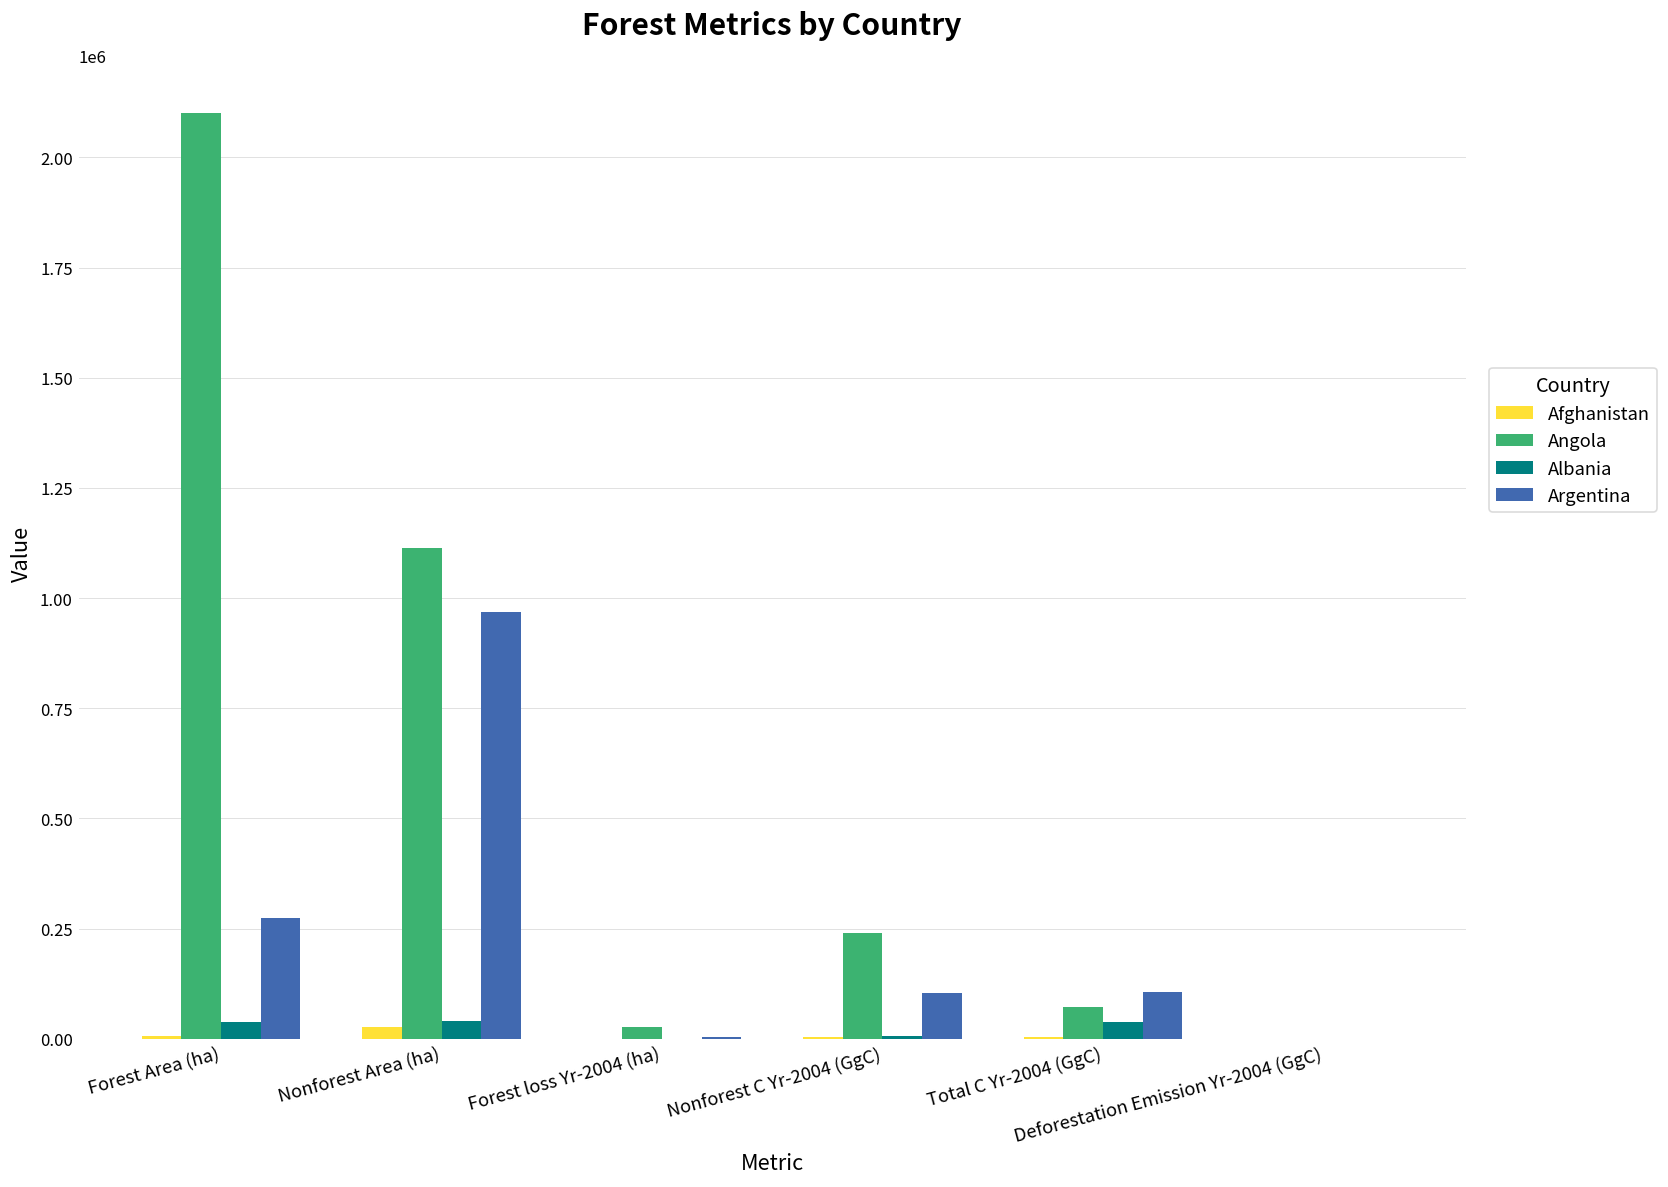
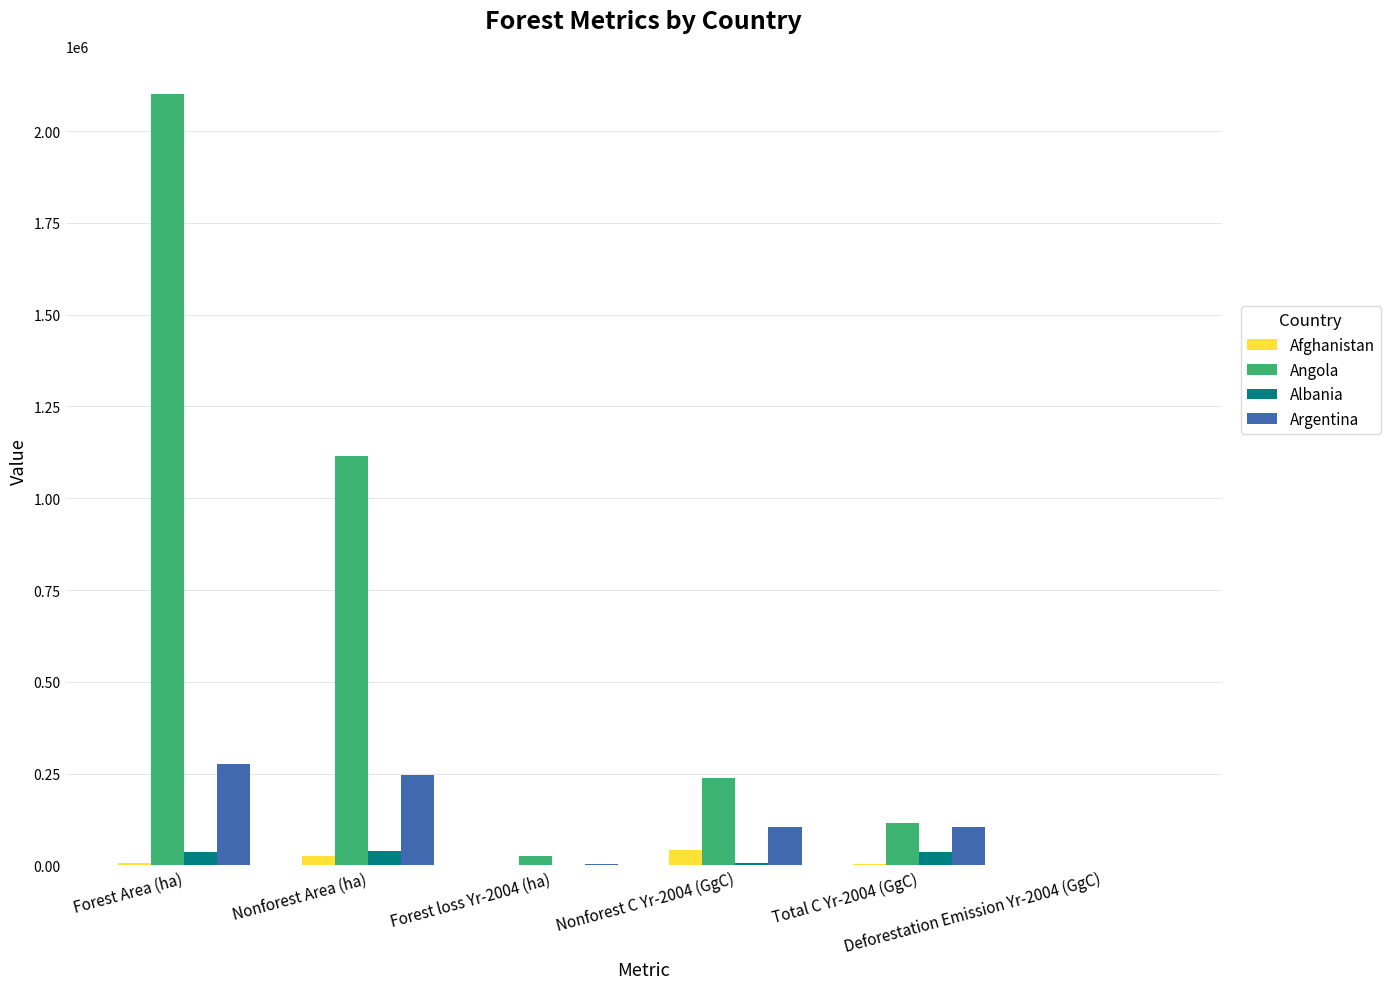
  {
    "Afghanistan": {
      "Nonforest Area (ha)": 30000,
-     "Nonforest C Yr-2004 (GgC)": 0
+     "Nonforest C Yr-2004 (GgC)": 40000
    },
    "Angola": {
      "Forest Area (ha)": 2100000,
      "Nonforest Area (ha)": 1110000,
      "Forest loss Yr-2004 (ha)": 30000,
      "Nonforest C Yr-2004 (GgC)": 240000,
-     "Total C Yr-2004 (GgC)": 70000
+     "Total C Yr-2004 (GgC)": 110000
    },
    "Albania": {
      "Forest Area (ha)": 40000,
      "Nonforest Area (ha)": 40000,
      "Total C Yr-2004 (GgC)": 40000
    },
    "Argentina": {
      "Forest Area (ha)": 280000,
-     "Nonforest Area (ha)": 970000,
+     "Nonforest Area (ha)": 250000,
      "Nonforest C Yr-2004 (GgC)": 100000,
      "Total C Yr-2004 (GgC)": 110000
    }
  }
